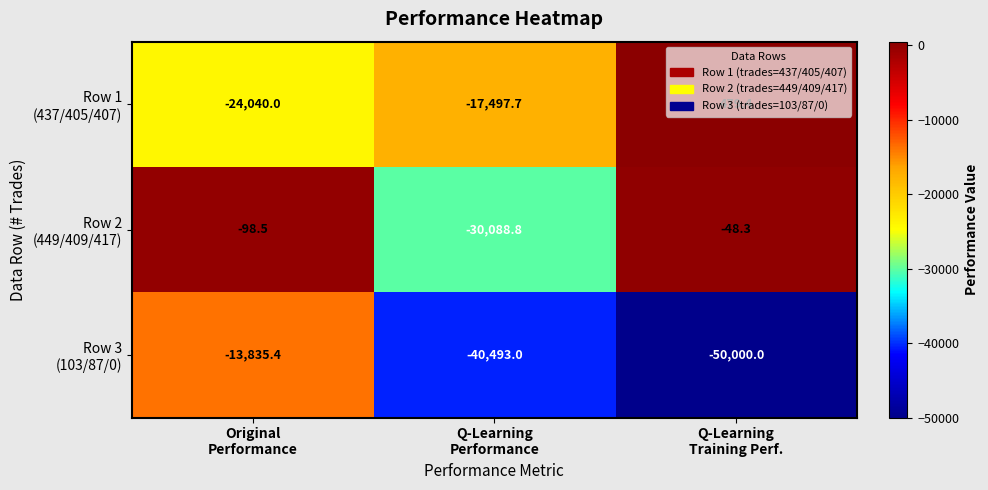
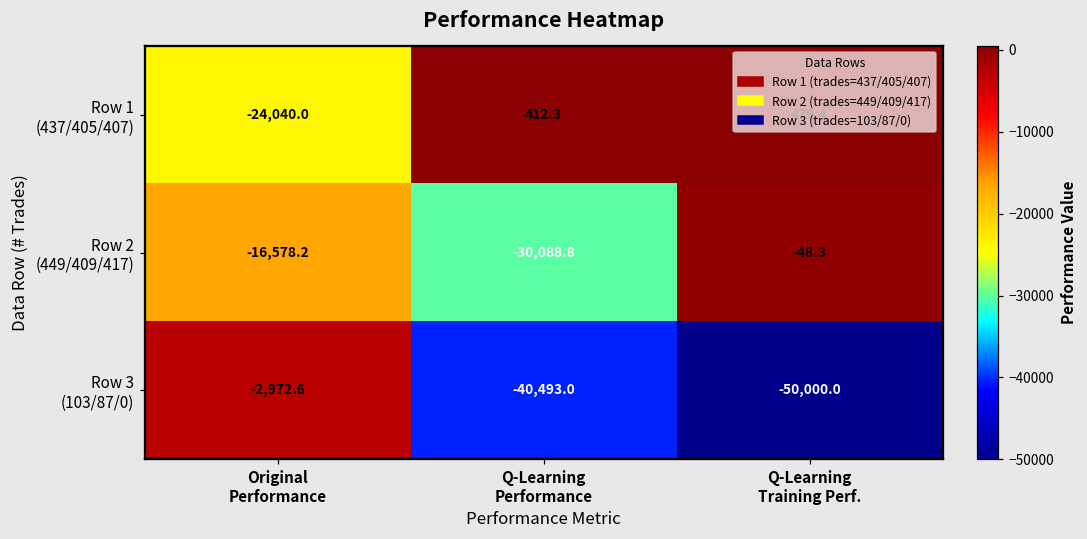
  {
    "Row 1 (437/405/407)": {
      "Original Performance": "-24,040.0",
-     "Q-Learning Performance": "-17,497.7"
+     "Q-Learning Performance": "412.3"
    },
    "Row 2 (449/409/417)": {
-     "Original Performance": "-98.5",
+     "Original Performance": "-16,578.2",
      "Q-Learning Performance": "-30,088.8",
      "Q-Learning Training Perf.": "-48.3"
    },
    "Row 3 (103/87/0)": {
-     "Original Performance": "-13,835.4",
+     "Original Performance": "-2,972.6",
      "Q-Learning Performance": "-40,493.0",
      "Q-Learning Training Perf.": "-50,000.0"
    }
  }
